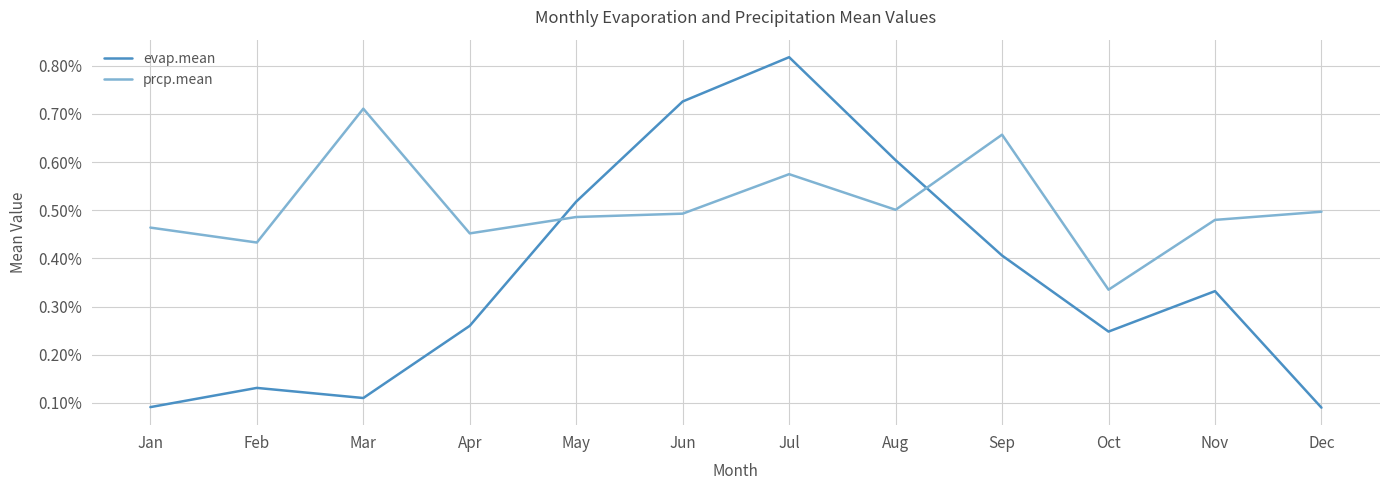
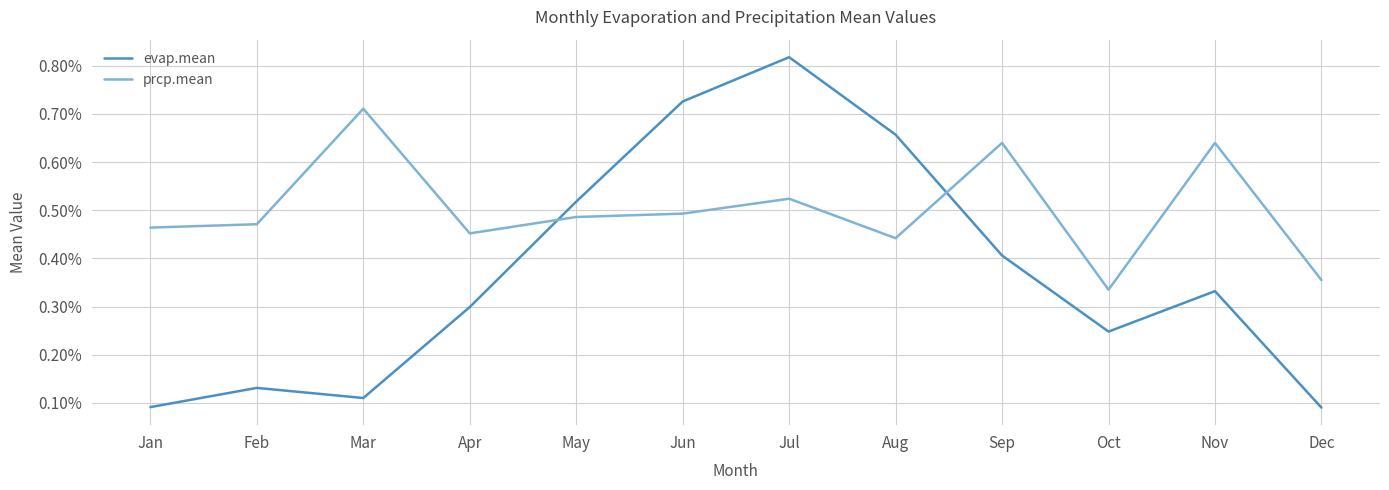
  {
    "evap.mean": {
      "Jan": "0.09%",
      "Feb": "0.13%",
      "Mar": "0.11%",
-     "Apr": "0.26%",
+     "Apr": "0.30%",
      "May": "0.52%",
      "Jun": "0.73%",
      "Jul": "0.82%",
-     "Aug": "0.60%",
+     "Aug": "0.66%",
      "Sep": "0.41%",
      "Oct": "0.25%",
      "Nov": "0.33%",
      "Dec": "0.09%"
    },
    "prcp.mean": {
      "Jan": "0.46%",
-     "Feb": "0.43%",
+     "Feb": "0.47%",
      "Mar": "0.71%",
      "Apr": "0.45%",
      "May": "0.49%",
      "Jun": "0.49%",
-     "Jul": "0.58%",
-     "Aug": "0.50%",
-     "Sep": "0.66%",
+     "Jul": "0.52%",
+     "Aug": "0.44%",
+     "Sep": "0.64%",
      "Oct": "0.34%",
-     "Nov": "0.48%",
-     "Dec": "0.50%"
+     "Nov": "0.64%",
+     "Dec": "0.36%"
    }
  }
